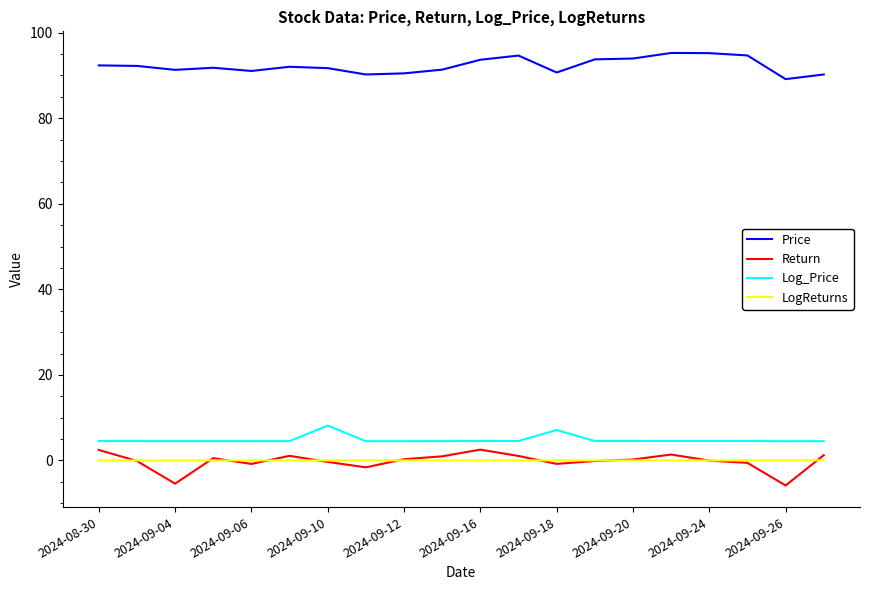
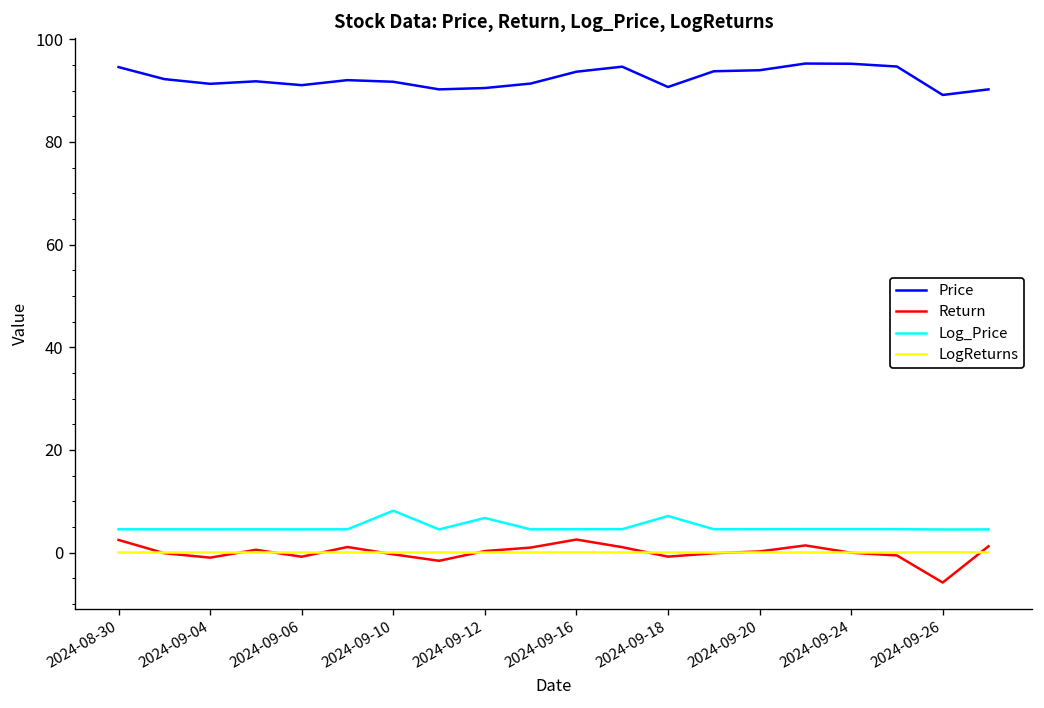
  {
    "Price": {
-     "2024-08-30": 92,
+     "2024-08-30": 95,
      "2024-09-04": 91,
      "2024-09-06": 91,
      "2024-09-10": 92,
      "2024-09-12": 91,
      "2024-09-16": 94,
      "2024-09-18": 91,
      "2024-09-20": 94,
      "2024-09-24": 95,
      "2024-09-26": 89
    },
    "Return": {
      "2024-08-30": 2,
-     "2024-09-04": -5,
+     "2024-09-04": -1,
      "2024-09-06": -1,
      "2024-09-16": 3,
      "2024-09-18": -1,
      "2024-09-26": -6
    },
    "Log_Price": {
      "2024-08-30": 5,
      "2024-09-04": 5,
      "2024-09-06": 5,
      "2024-09-10": 8,
-     "2024-09-12": 5,
+     "2024-09-12": 7,
      "2024-09-16": 5,
      "2024-09-18": 7,
      "2024-09-20": 5,
      "2024-09-24": 5,
      "2024-09-26": 4
    },
    "LogReturns": {
      "2024-08-30": 0,
      "2024-09-04": 0,
      "2024-09-06": 0,
      "2024-09-16": 0,
      "2024-09-18": 0,
      "2024-09-26": 0
    }
  }
